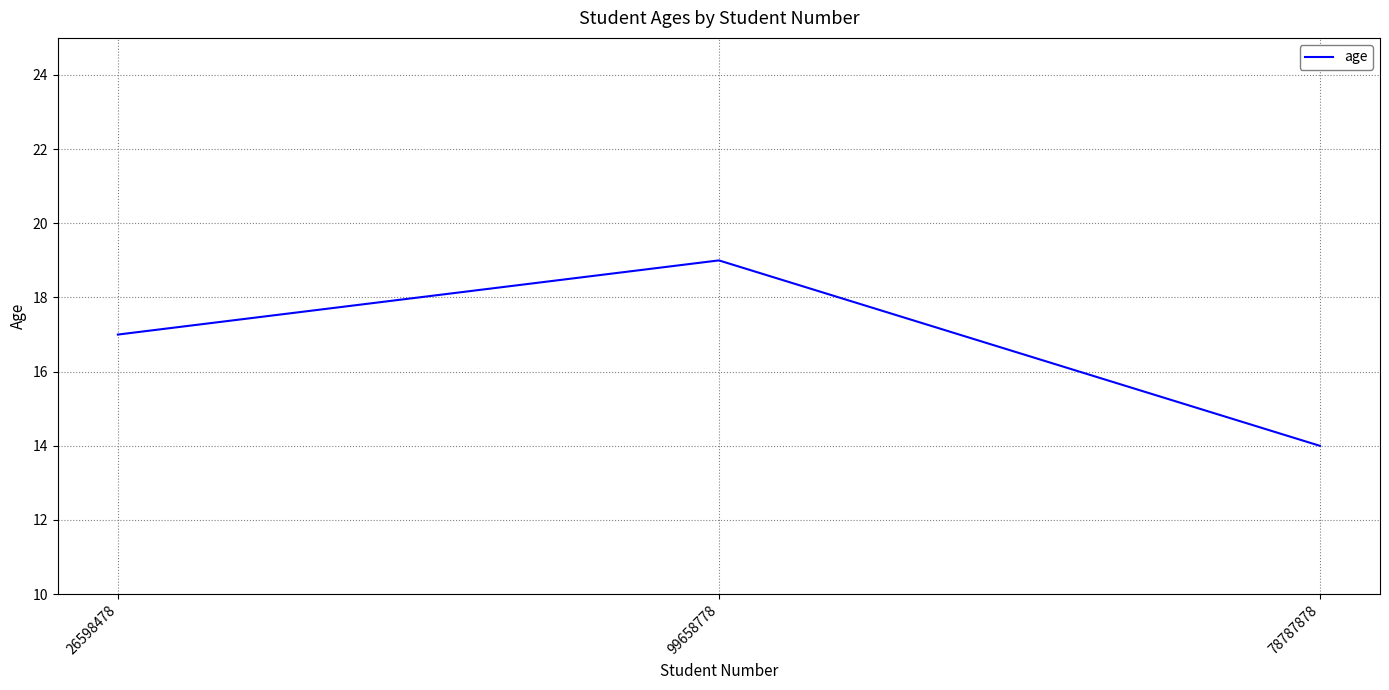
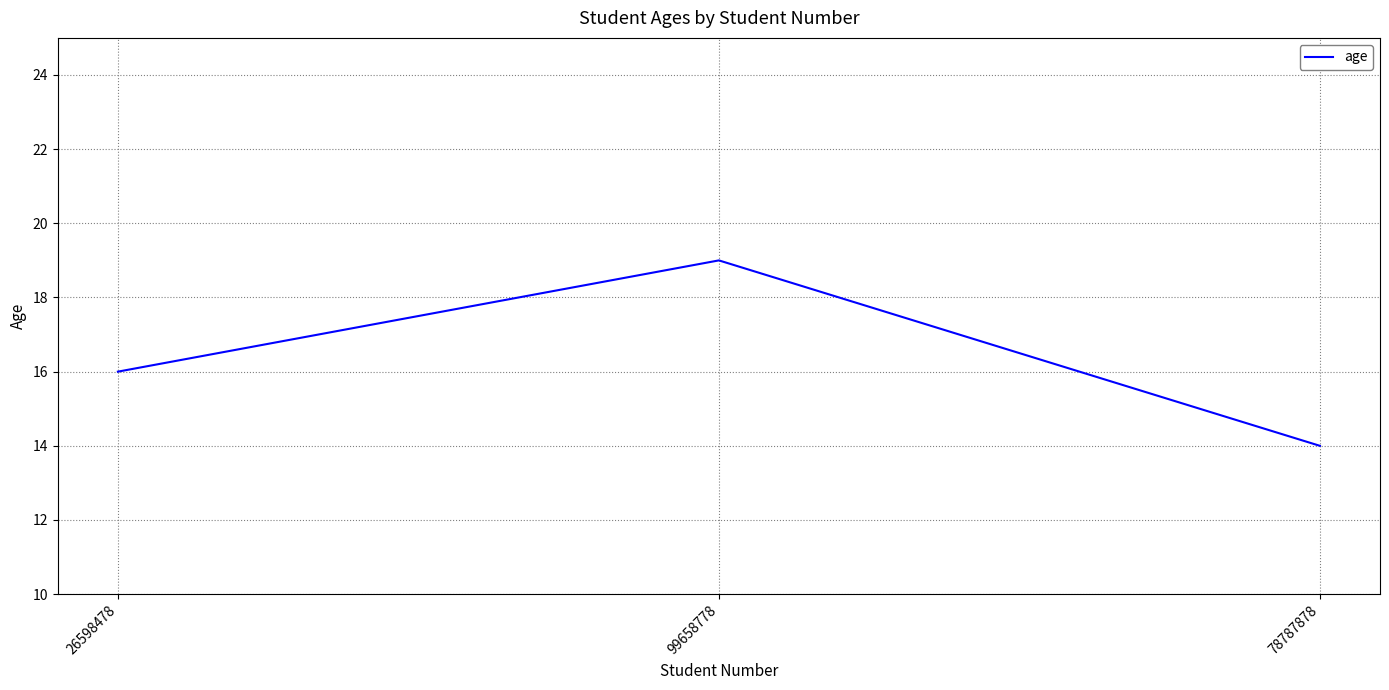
  {
-   "26598478": 17,
+   "26598478": 16,
    "99658778": 19,
    "78787878": 14
  }
